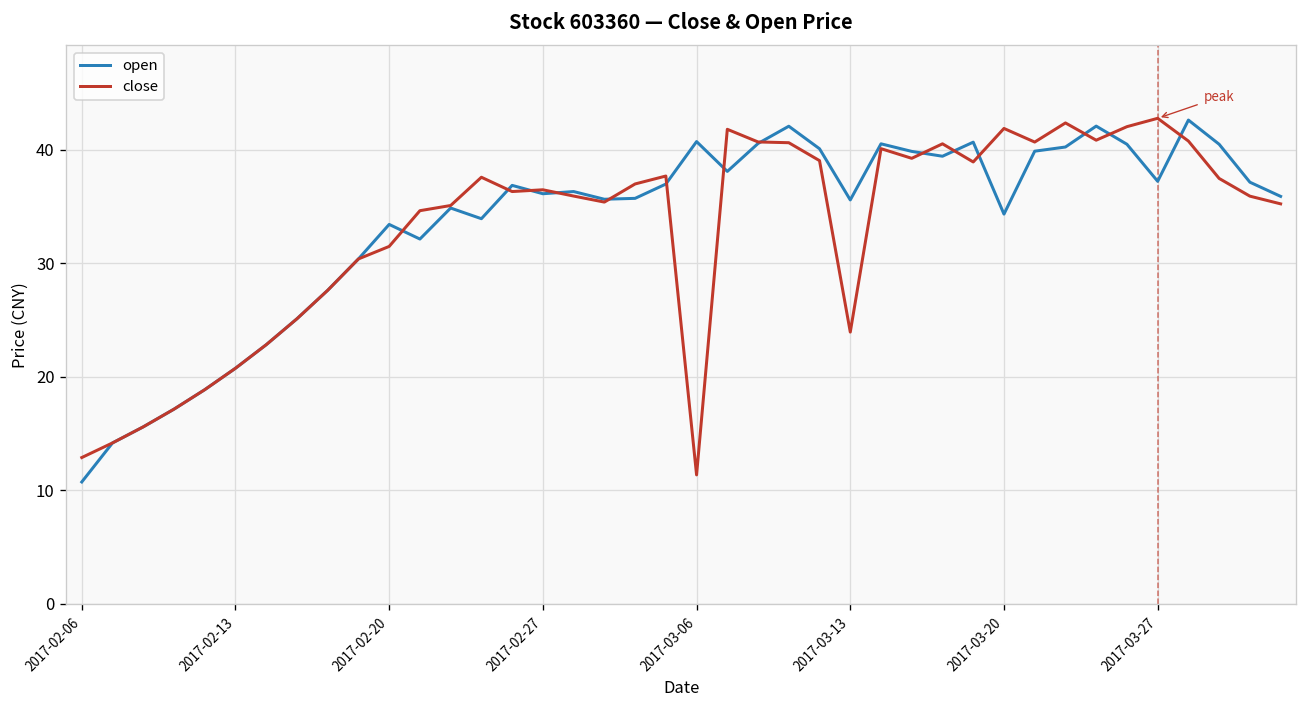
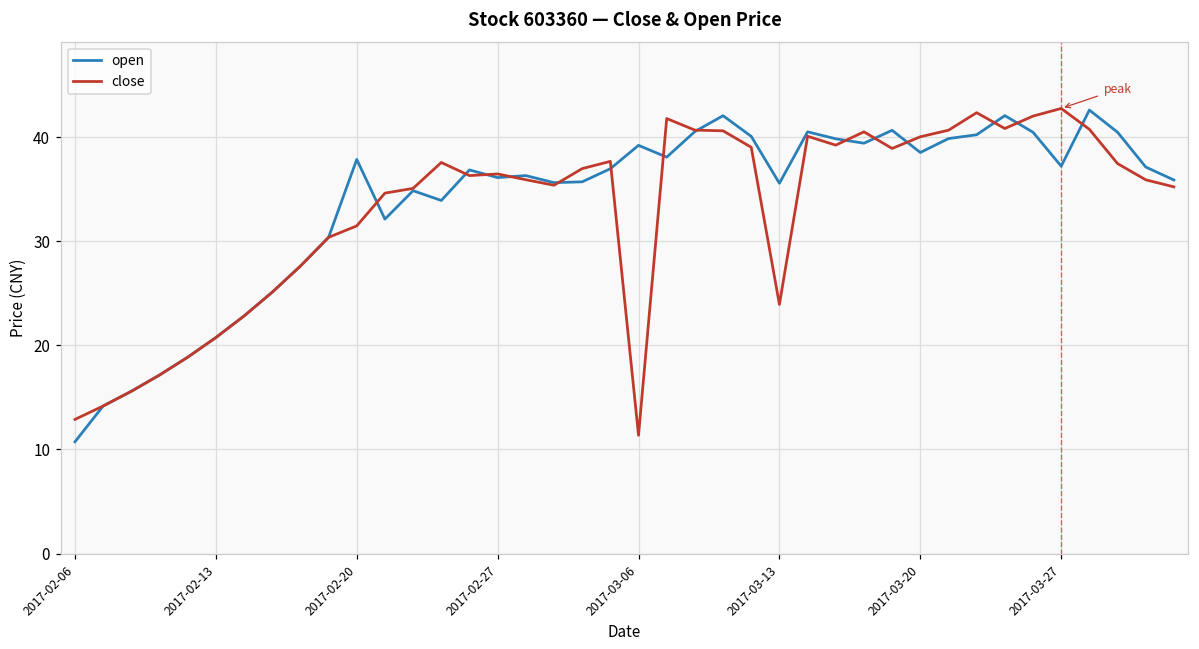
  {
    "open": {
      "2017-02-06": 11,
-     "2017-02-20": 33,
+     "2017-02-20": 38,
      "2017-02-27": 36,
-     "2017-03-06": 41,
+     "2017-03-06": 39,
      "2017-03-13": 36,
-     "2017-03-20": 34,
+     "2017-03-20": 39,
      "2017-03-27": 37
    },
    "close": {
      "2017-02-06": 13,
      "2017-02-20": 31,
      "2017-02-27": 36,
      "2017-03-06": 11,
      "2017-03-13": 24,
-     "2017-03-20": 42,
+     "2017-03-20": 40,
      "2017-03-27": 43
    }
  }
